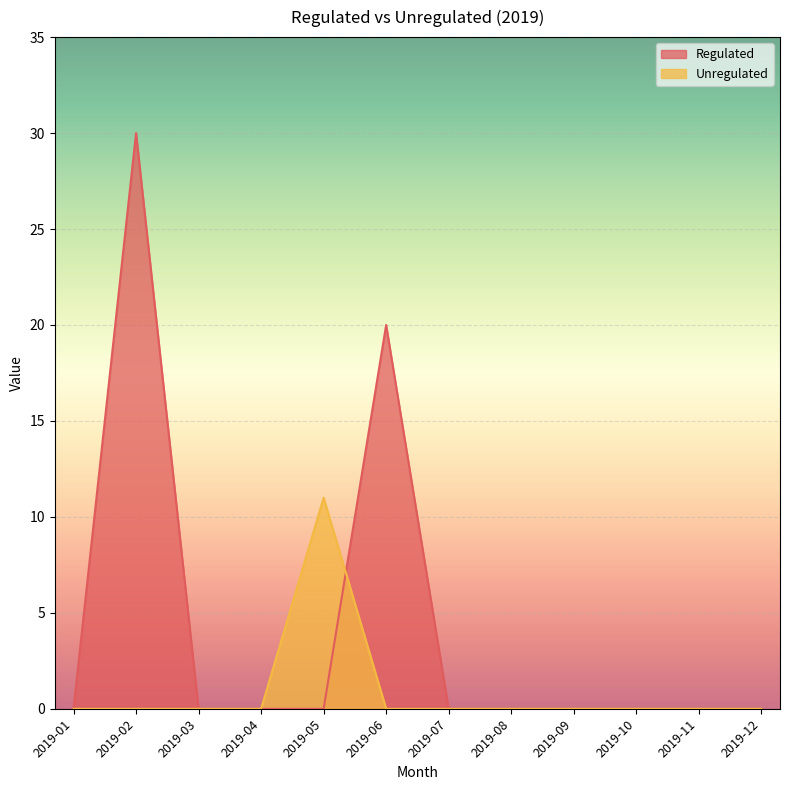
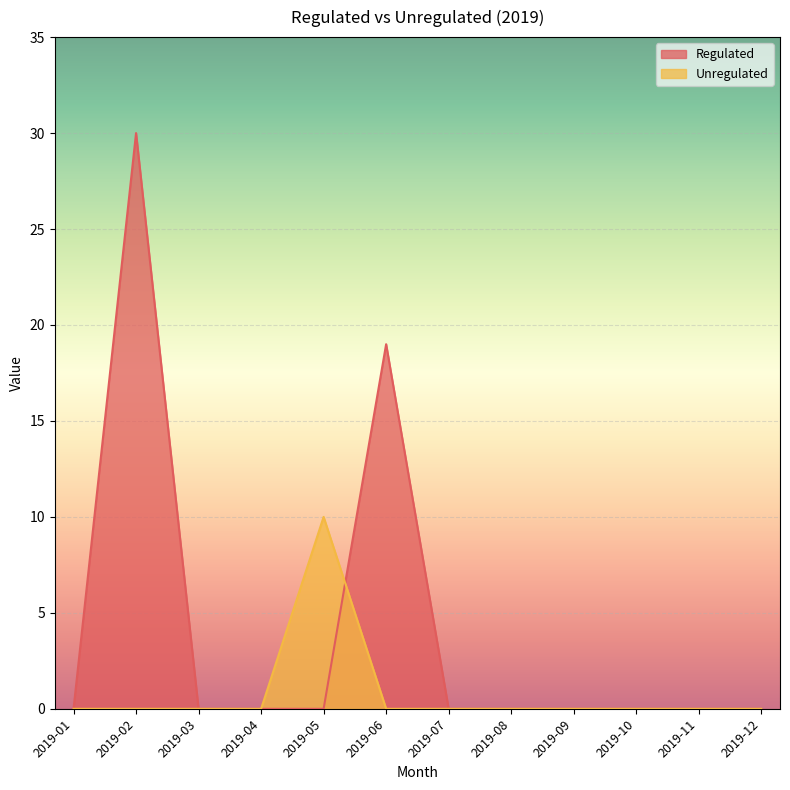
  {
    "Regulated": {
      "2019-02": 30,
      "2019-05": 0,
-     "2019-06": 20
+     "2019-06": 19
    },
    "Unregulated": {
      "2019-02": 0,
-     "2019-05": 11,
+     "2019-05": 10,
      "2019-06": 0
    }
  }
